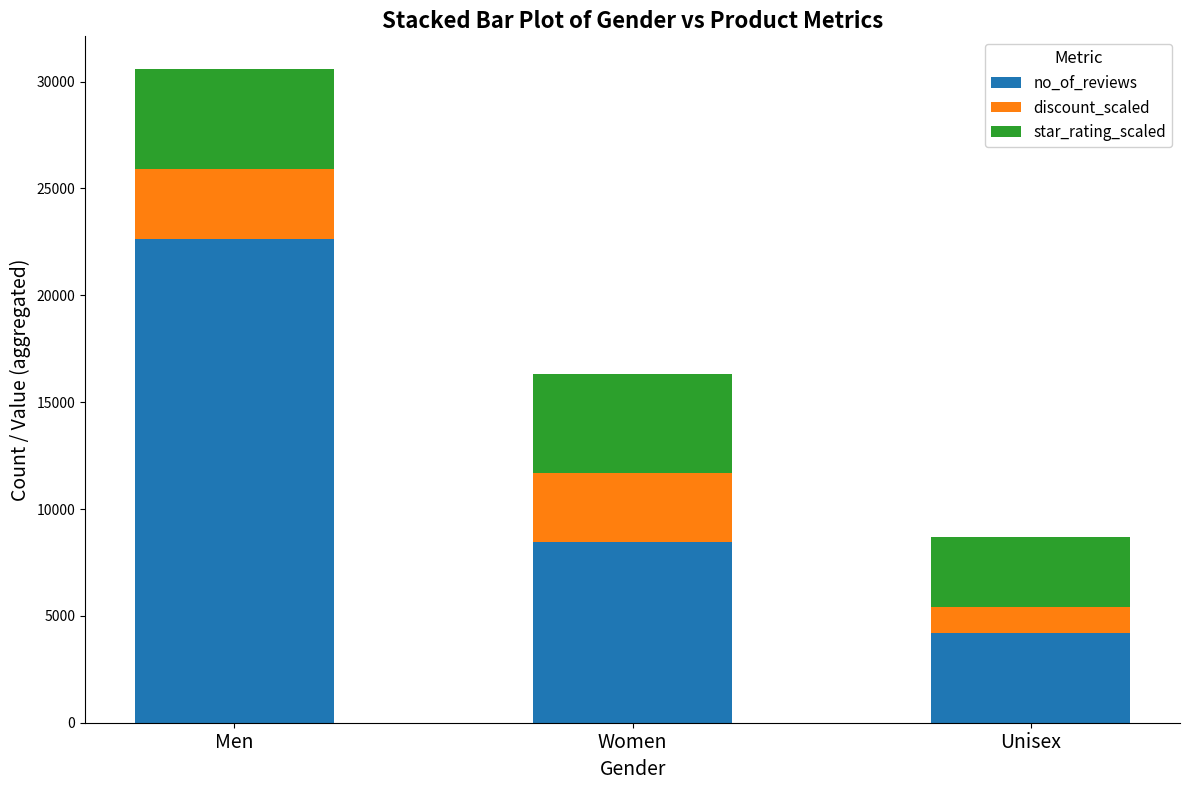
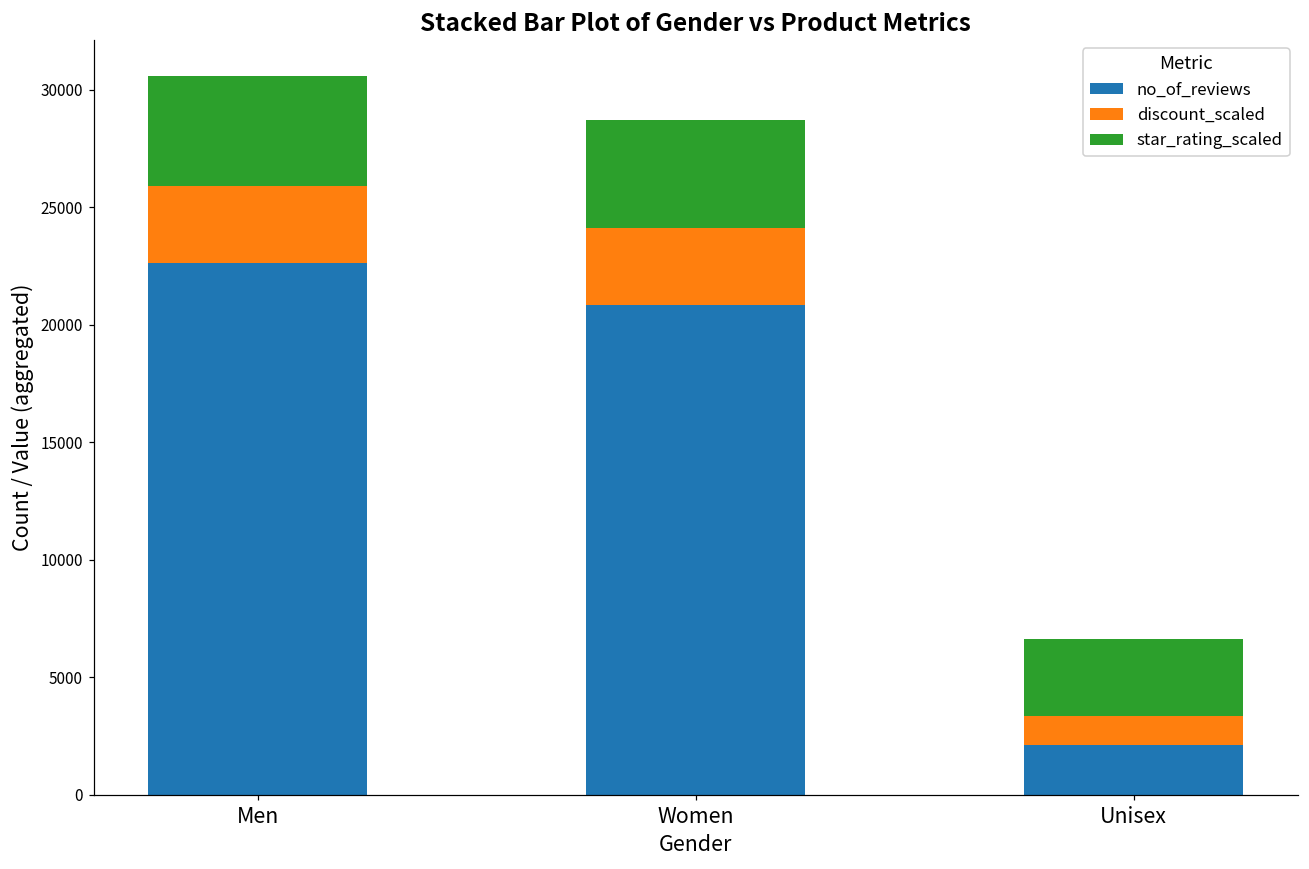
  {
    "no_of_reviews": {
      "Men": 22600,
-     "Women": 8500,
-     "Unisex": 4200
+     "Women": 20900,
+     "Unisex": 2100
    },
    "discount_scaled": {
      "Men": 3300,
      "Women": 3200,
      "Unisex": 1200
    },
    "star_rating_scaled": {
      "Men": 4700,
      "Women": 4600,
      "Unisex": 3300
    }
  }
